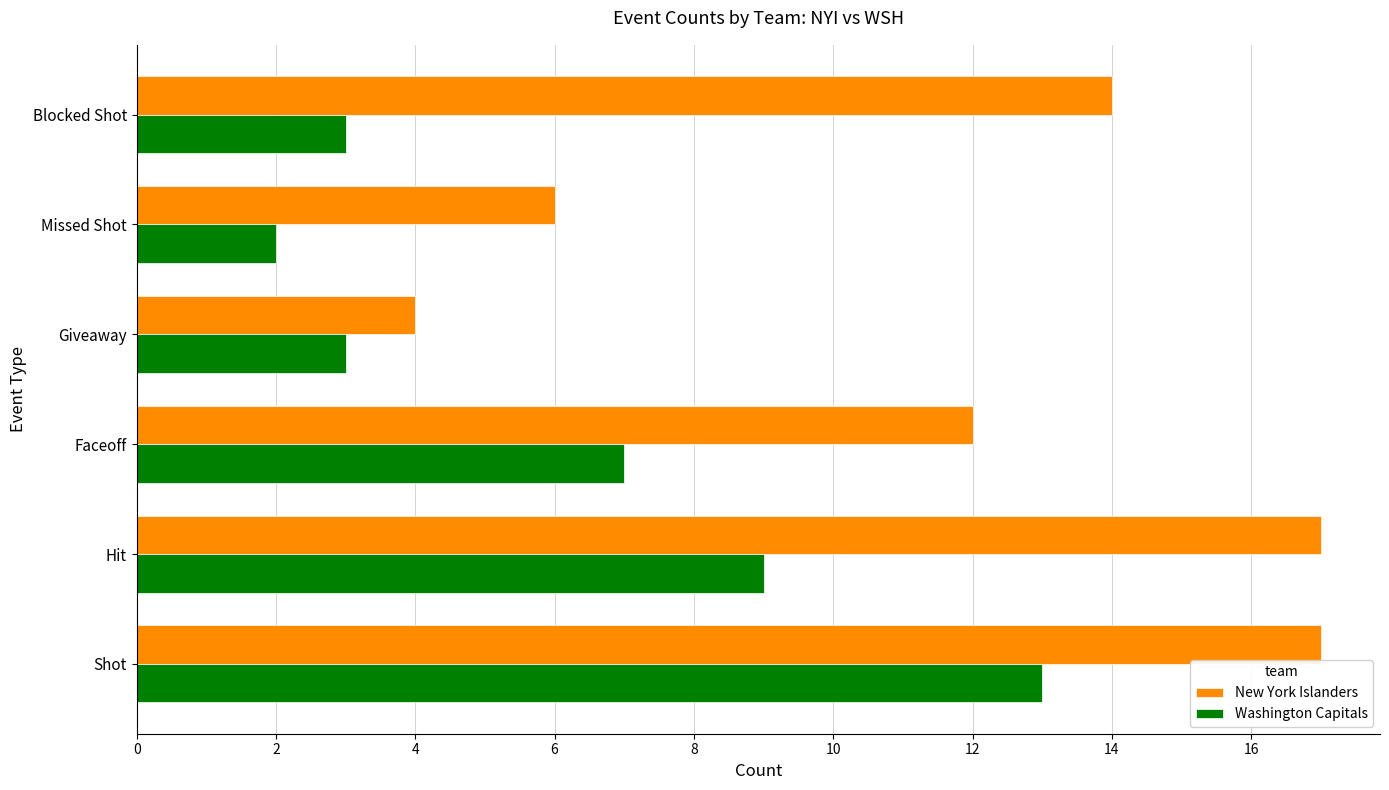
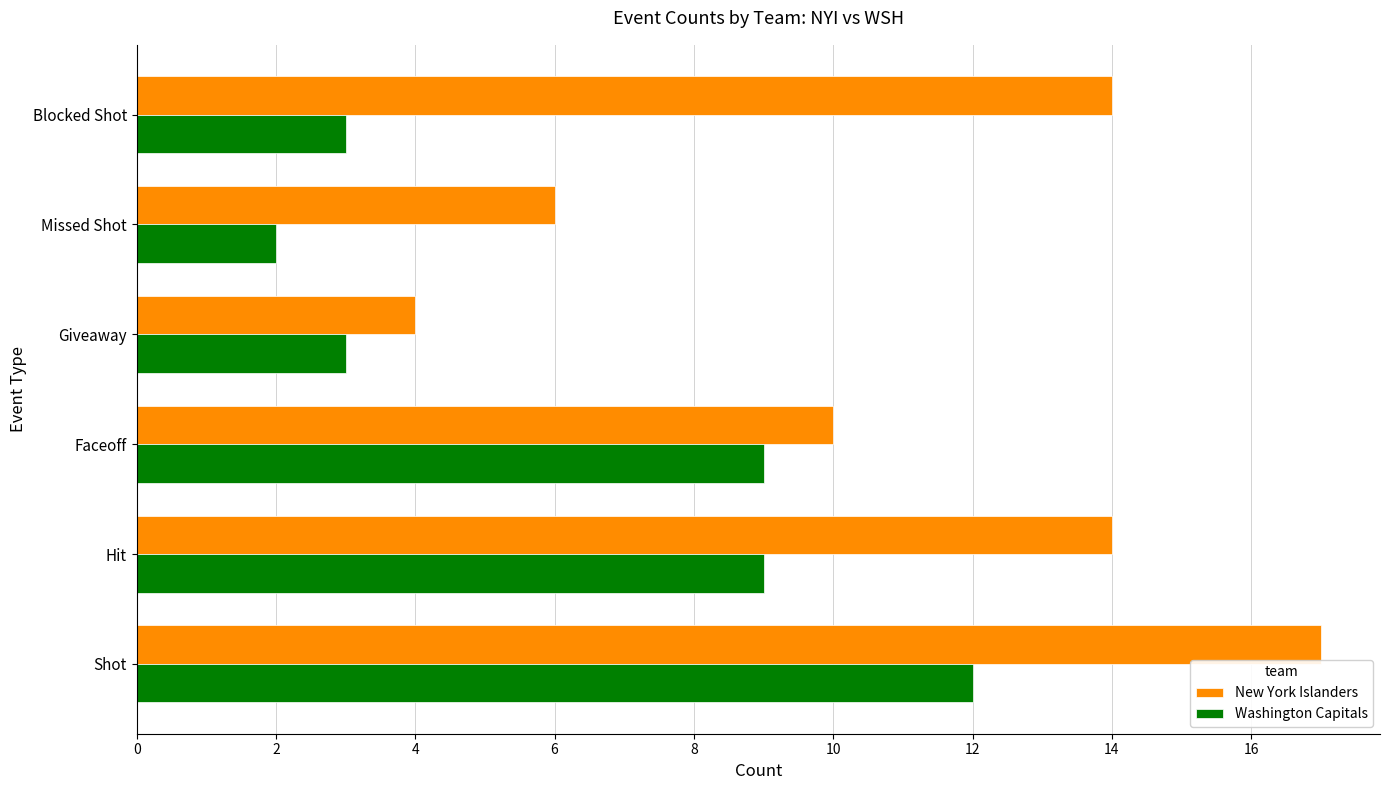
  {
    "New York Islanders": {
      "Blocked Shot": 14,
      "Missed Shot": 6,
      "Giveaway": 4,
-     "Faceoff": 12,
-     "Hit": 17,
+     "Faceoff": 10,
+     "Hit": 14,
      "Shot": 17
    },
    "Washington Capitals": {
      "Blocked Shot": 3,
      "Missed Shot": 2,
      "Giveaway": 3,
-     "Faceoff": 7,
+     "Faceoff": 9,
      "Hit": 9,
-     "Shot": 13
+     "Shot": 12
    }
  }
